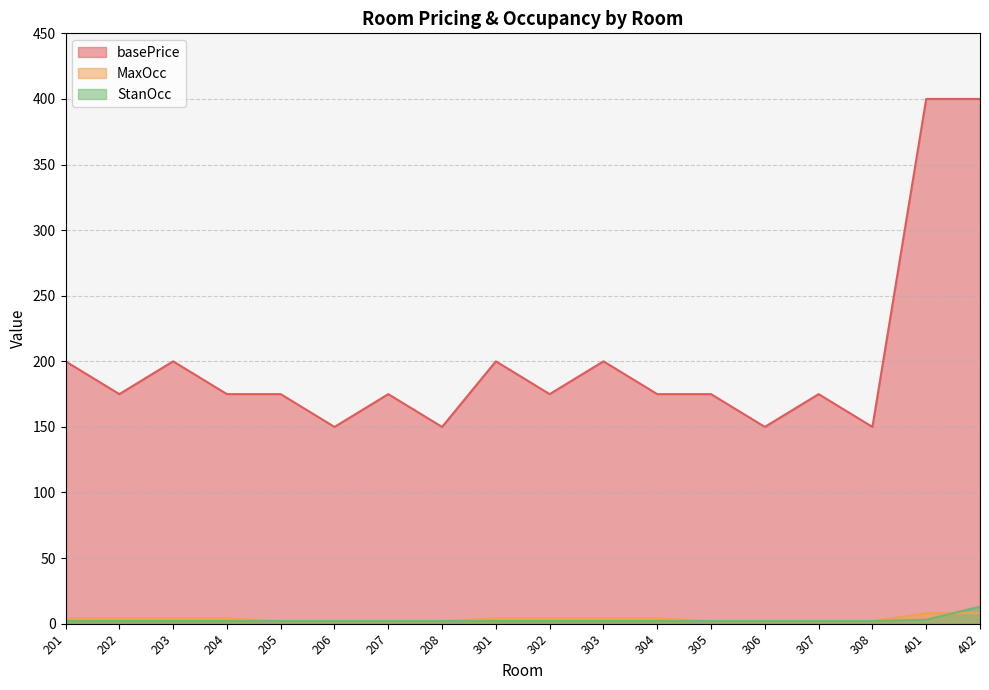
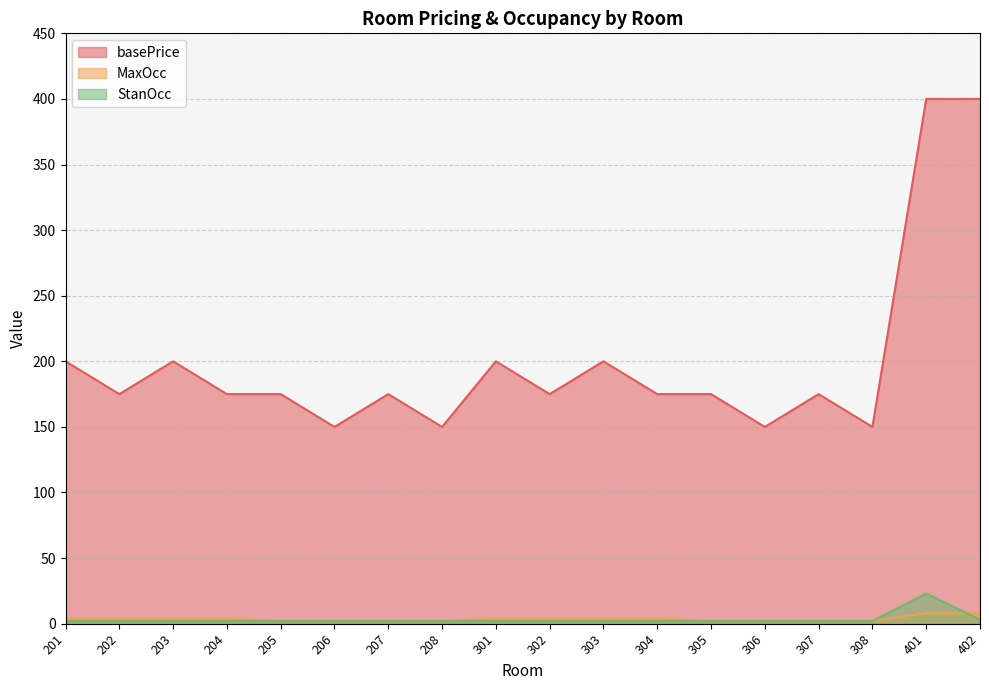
  {
    "StanOcc": {
      "201": 2,
      "202": 2,
      "203": 2,
      "204": 2,
      "301": 2,
      "302": 2,
      "303": 2,
      "304": 2,
-     "401": 3,
-     "402": 13
+     "401": 23,
+     "402": 3
    }
  }
